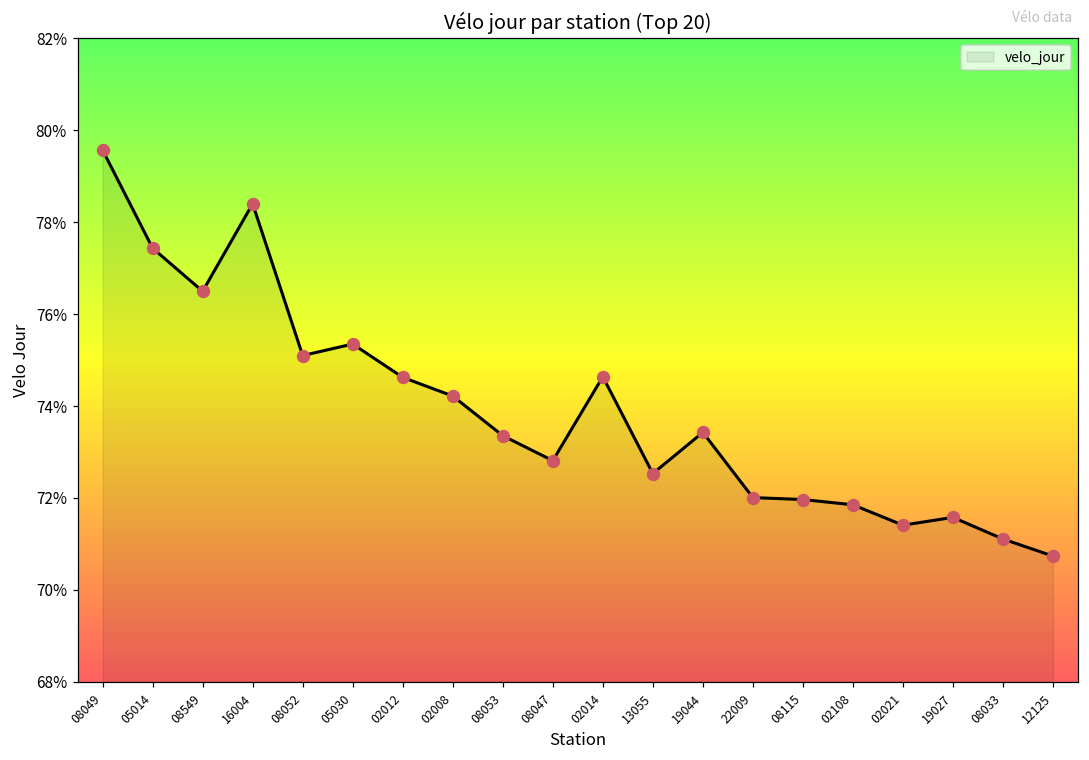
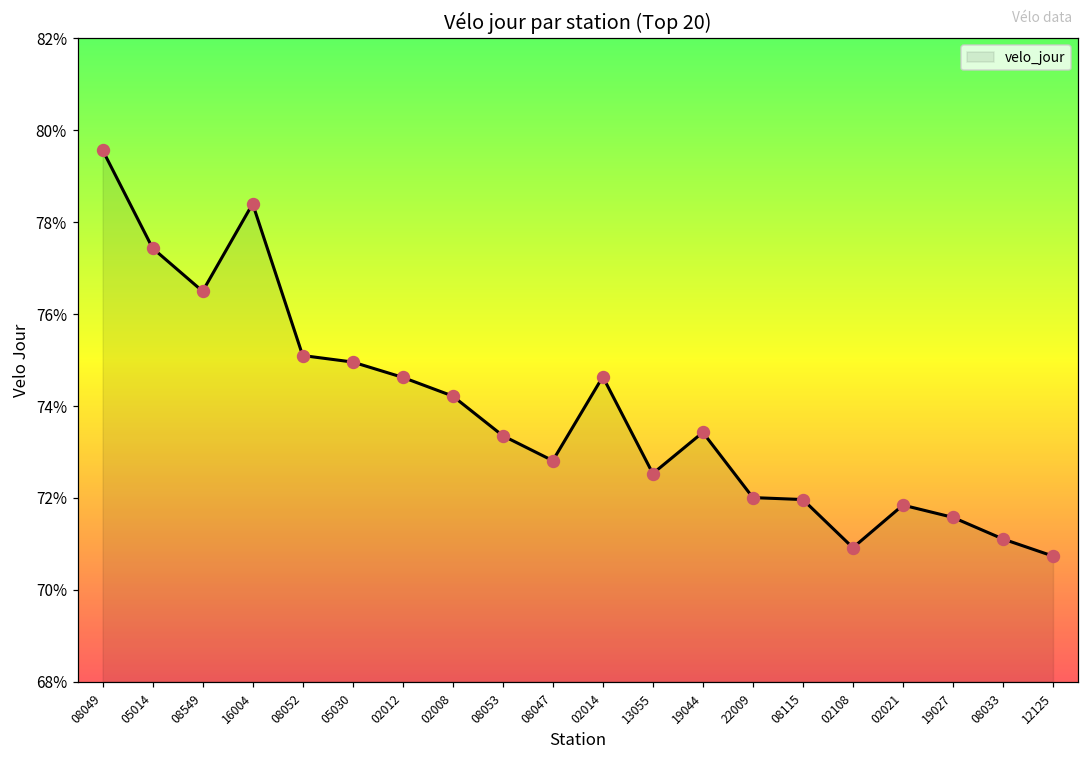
  {
    "08049": "79.6%",
    "05014": "77.4%",
    "08549": "76.5%",
    "16004": "78.4%",
    "08052": "75.1%",
-   "05030": "75.3%",
+   "05030": "75.0%",
    "02012": "74.6%",
    "02008": "74.2%",
    "08053": "73.4%",
    "08047": "72.8%",
    "02014": "74.6%",
    "13055": "72.5%",
    "19044": "73.4%",
    "22009": "72.0%",
    "08115": "72.0%",
-   "02108": "71.8%",
-   "02021": "71.4%",
+   "02108": "70.9%",
+   "02021": "71.8%",
    "19027": "71.6%",
    "08033": "71.1%",
    "12125": "70.7%"
  }
